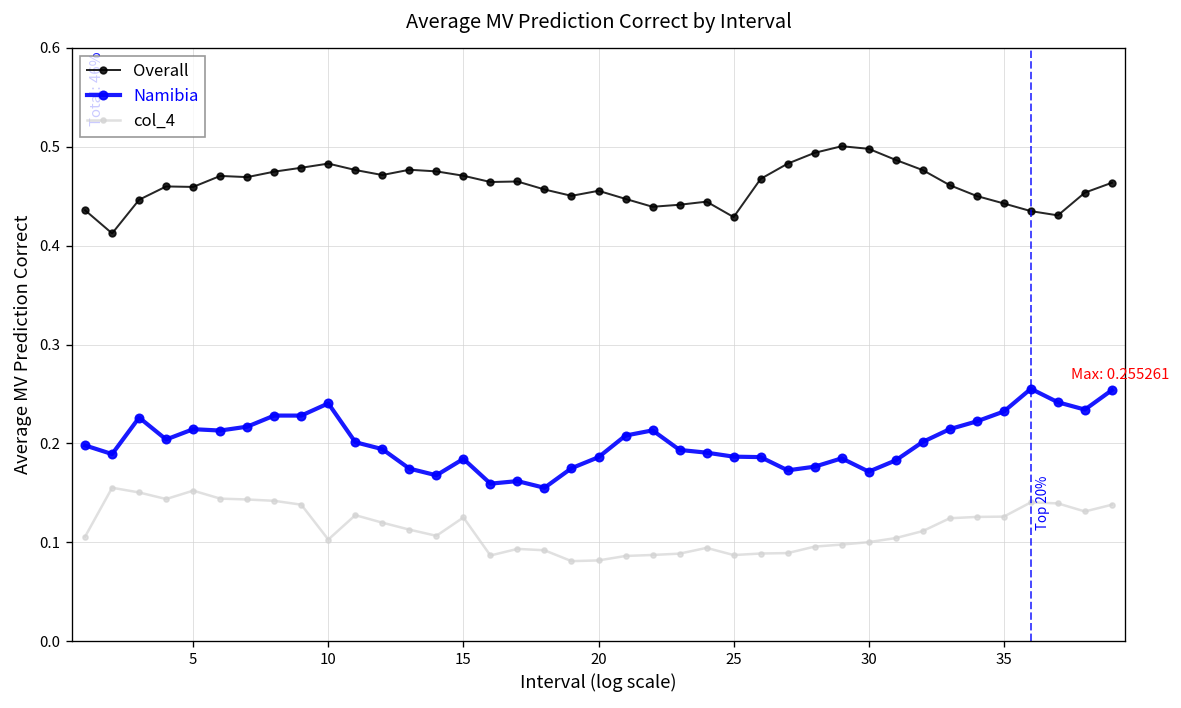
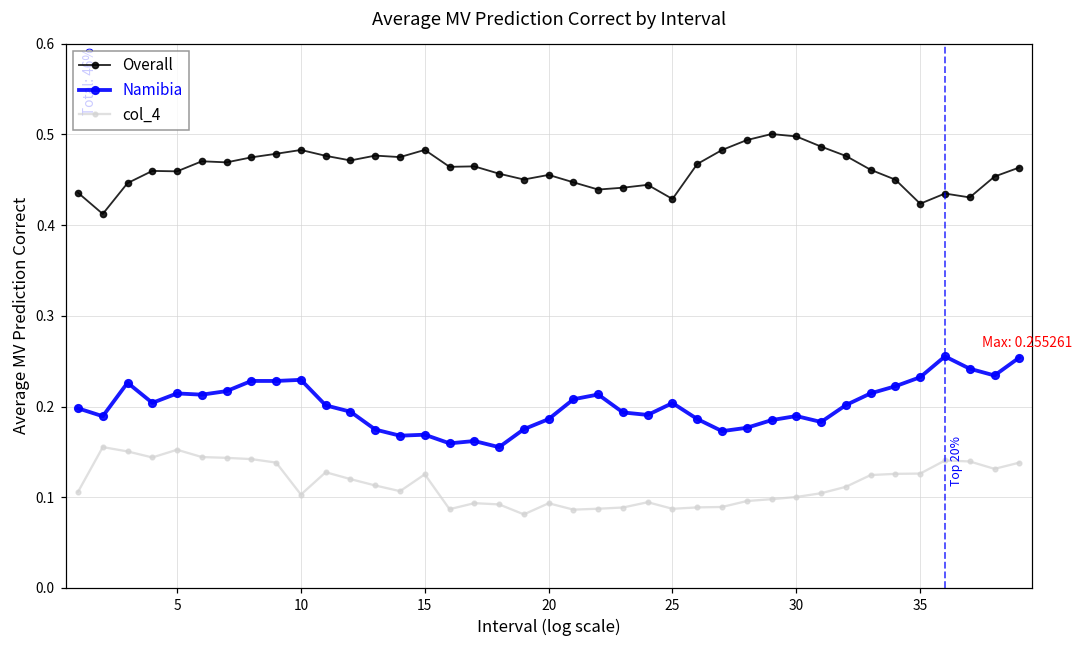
  {
    "Overall": {
      "5": 0.46,
      "10": 0.48,
-     "15": 0.47,
+     "15": 0.48,
      "20": 0.46,
      "25": 0.43,
      "30": 0.50,
-     "35": 0.44
+     "35": 0.42
    },
    "Namibia": {
      "5": 0.21,
-     "10": 0.24,
-     "15": 0.18,
+     "10": 0.23,
+     "15": 0.17,
      "20": 0.19,
-     "25": 0.19,
-     "30": 0.17,
+     "25": 0.20,
+     "30": 0.19,
      "35": 0.23
    },
    "col_4": {
      "5": 0.15,
      "10": 0.10,
      "15": 0.13,
-     "20": 0.08,
+     "20": 0.09,
      "25": 0.09,
      "30": 0.10,
      "35": 0.13
    }
  }
